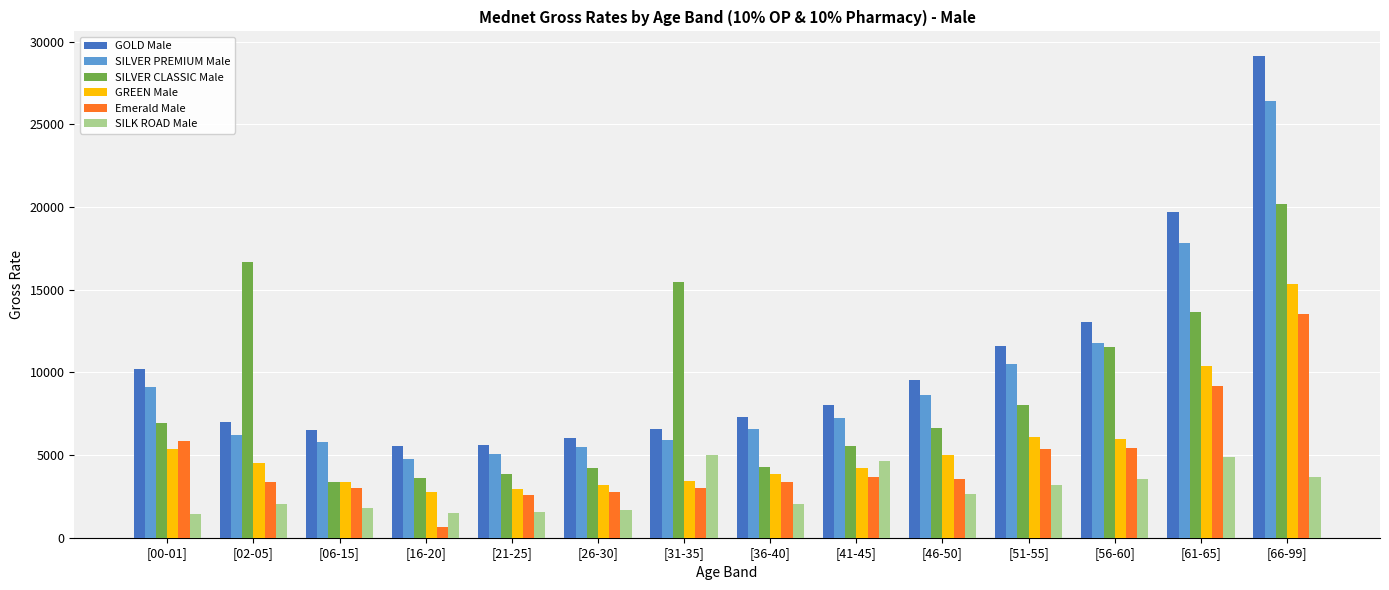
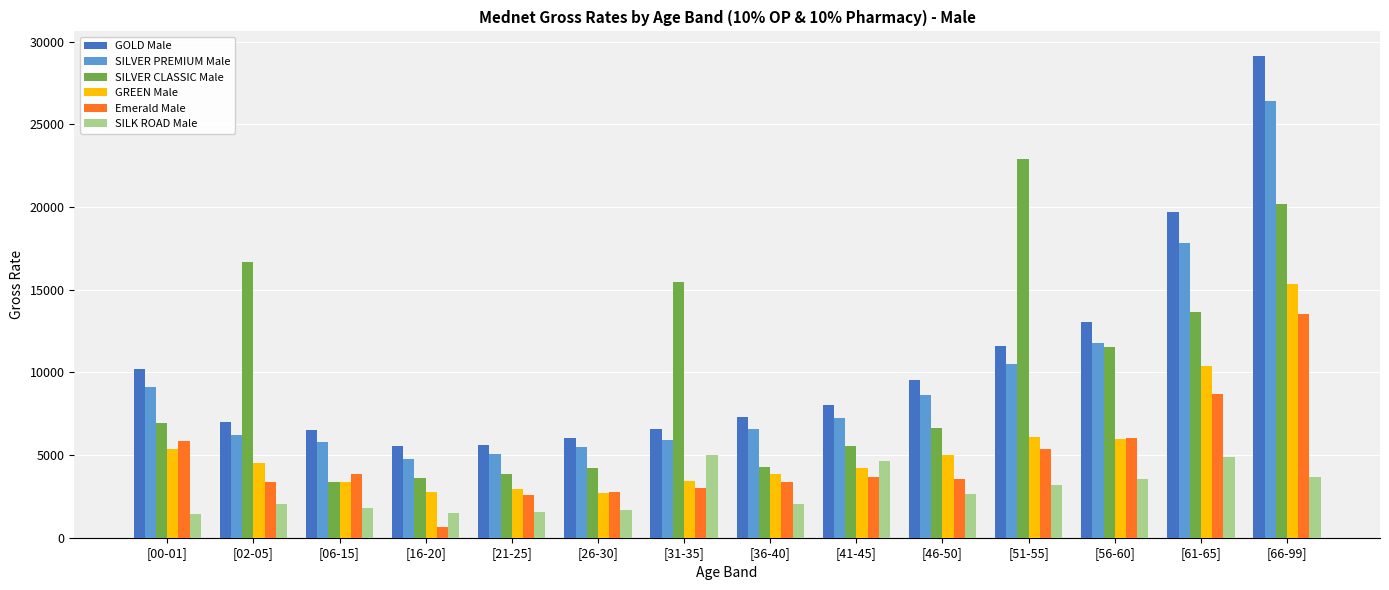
  {
    "SILVER CLASSIC Male": {
      "[00-01]": 6900,
      "[02-05]": 16700,
      "[06-15]": 3300,
      "[16-20]": 3600,
      "[21-25]": 3900,
      "[26-30]": 4200,
      "[31-35]": 15500,
      "[36-40]": 4300,
      "[41-45]": 5600,
      "[46-50]": 6600,
-     "[51-55]": 8000,
+     "[51-55]": 22900,
      "[56-60]": 11600,
      "[61-65]": 13600,
      "[66-99]": 20200
    },
    "GREEN Male": {
      "[00-01]": 5400,
      "[02-05]": 4500,
      "[06-15]": 3400,
      "[16-20]": 2800,
      "[21-25]": 2900,
-     "[26-30]": 3200,
+     "[26-30]": 2700,
      "[31-35]": 3400,
      "[36-40]": 3800,
      "[41-45]": 4200,
      "[46-50]": 5000,
      "[51-55]": 6100,
      "[56-60]": 6000,
      "[61-65]": 10400,
      "[66-99]": 15400
    },
    "Emerald Male": {
      "[00-01]": 5800,
      "[02-05]": 3400,
-     "[06-15]": 3000,
+     "[06-15]": 3800,
      "[16-20]": 700,
      "[21-25]": 2600,
      "[26-30]": 2800,
      "[31-35]": 3000,
      "[36-40]": 3400,
      "[41-45]": 3700,
      "[46-50]": 3600,
      "[51-55]": 5400,
-     "[56-60]": 5400,
-     "[61-65]": 9200,
+     "[56-60]": 6000,
+     "[61-65]": 8700,
      "[66-99]": 13500
    },
    "SILK ROAD Male": {
      "[00-01]": 1400,
      "[02-05]": 2000,
      "[06-15]": 1800,
      "[16-20]": 1500,
      "[21-25]": 1500,
      "[26-30]": 1700,
      "[31-35]": 5000,
      "[36-40]": 2000,
      "[41-45]": 4600,
      "[46-50]": 2600,
      "[51-55]": 3200,
      "[56-60]": 3600,
      "[61-65]": 4900,
      "[66-99]": 3700
    }
  }
